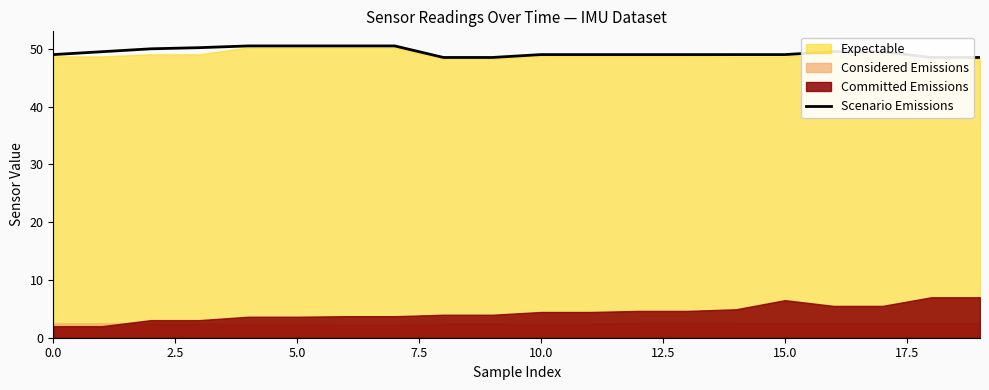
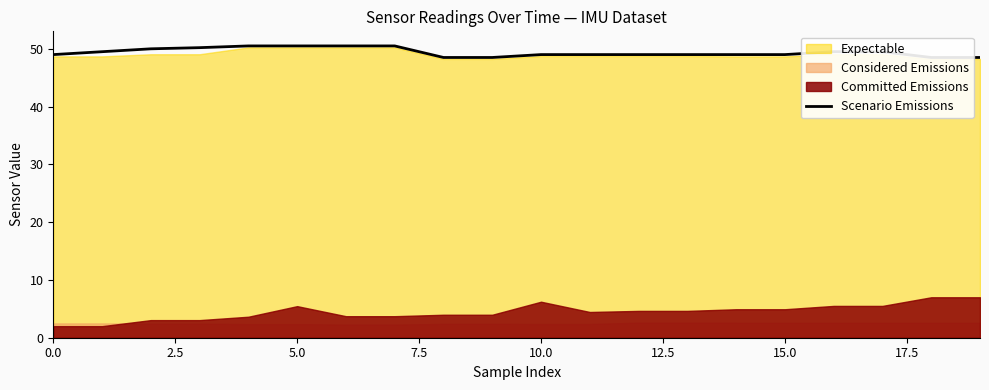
  {
    "Considered Emissions": {
      "0.0": 2,
      "5.0": 2,
      "10.0": 2,
      "15.0": 3
    },
    "Committed Emissions": {
      "0.0": 2,
-     "5.0": 4,
-     "10.0": 4,
-     "15.0": 7
+     "5.0": 5,
+     "10.0": 6,
+     "15.0": 5
    }
  }
